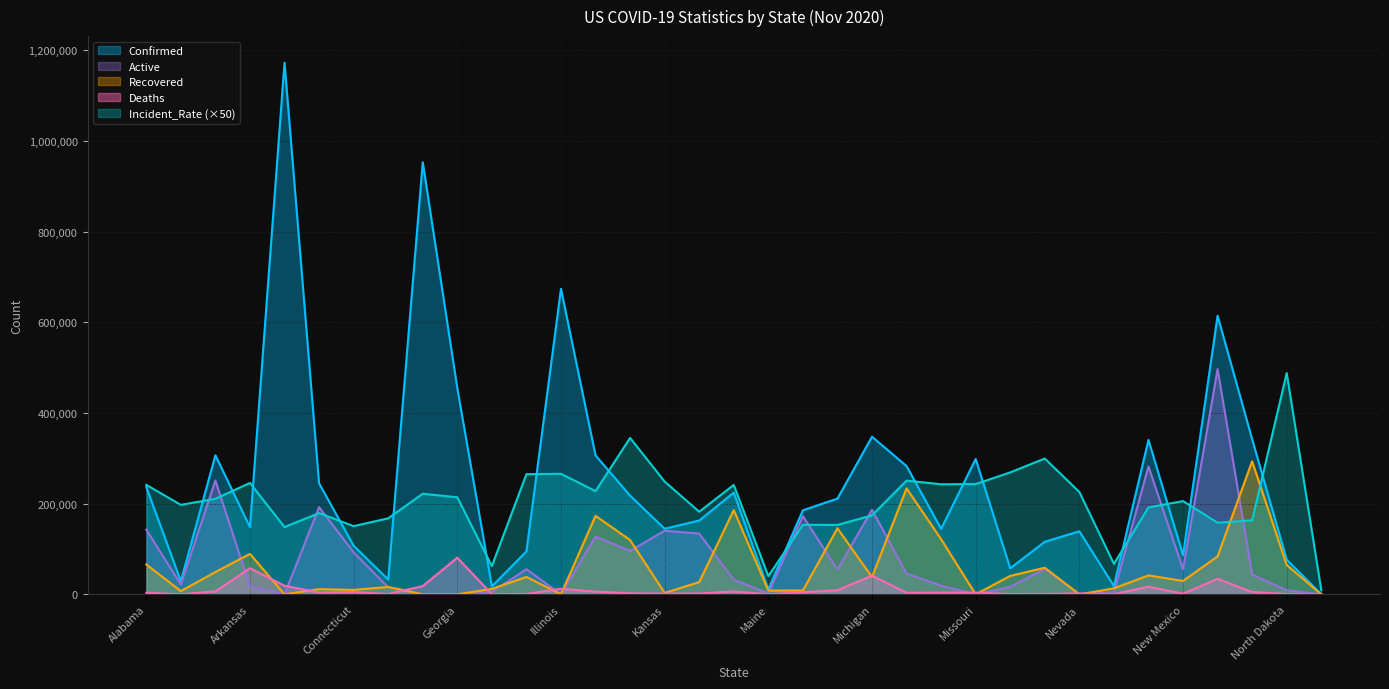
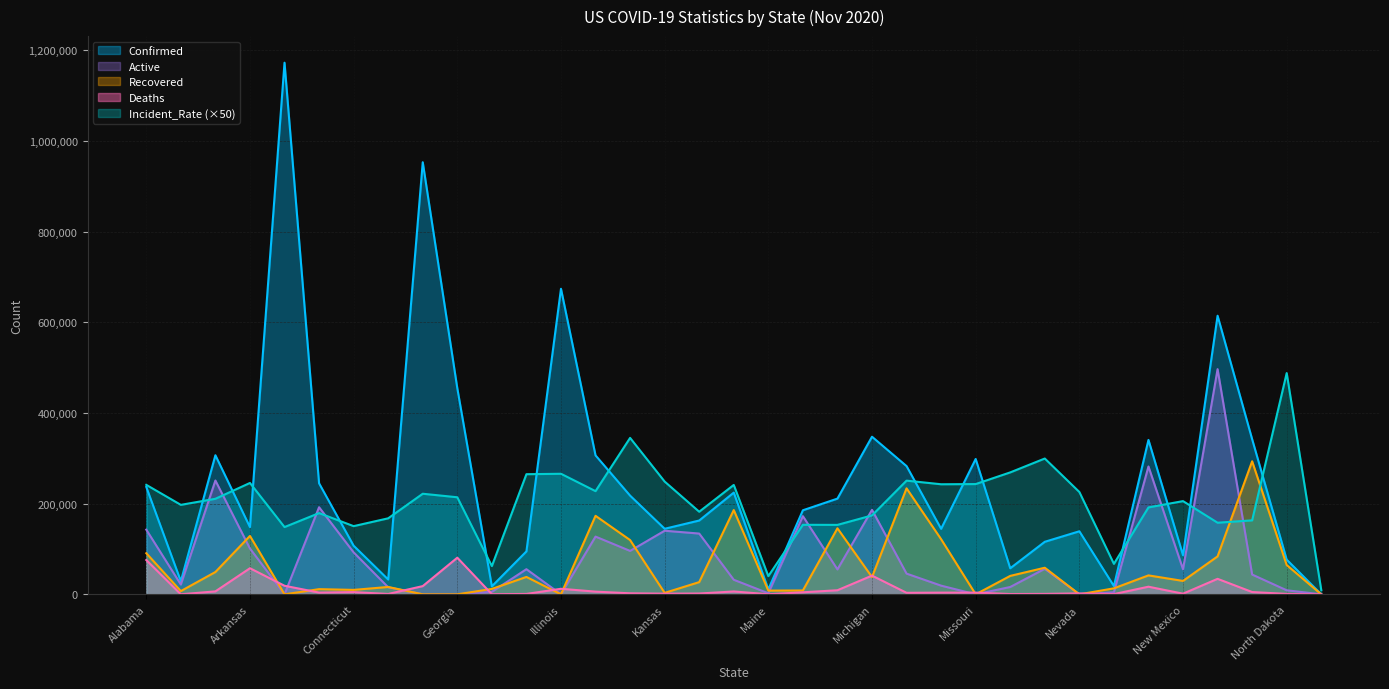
  {
    "Active": {
      "Alabama": "140,000",
-     "Arkansas": "20,000",
+     "Arkansas": "100,000",
      "Connecticut": "90,000",
      "Michigan": "190,000",
      "New Mexico": "60,000",
      "North Dakota": "10,000"
    },
    "Recovered": {
-     "Alabama": "70,000",
-     "Arkansas": "90,000",
+     "Alabama": "90,000",
+     "Arkansas": "130,000",
      "New Mexico": "30,000",
      "North Dakota": "60,000"
    },
    "Deaths": {
-     "Alabama": "0",
+     "Alabama": "80,000",
      "Arkansas": "60,000",
      "Georgia": "80,000",
      "Illinois": "10,000",
      "New Mexico": "0",
      "North Dakota": "0"
    }
  }
